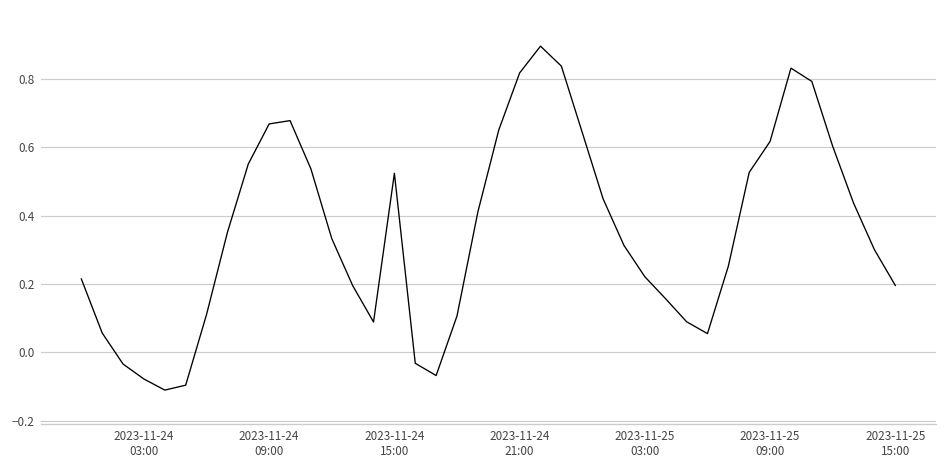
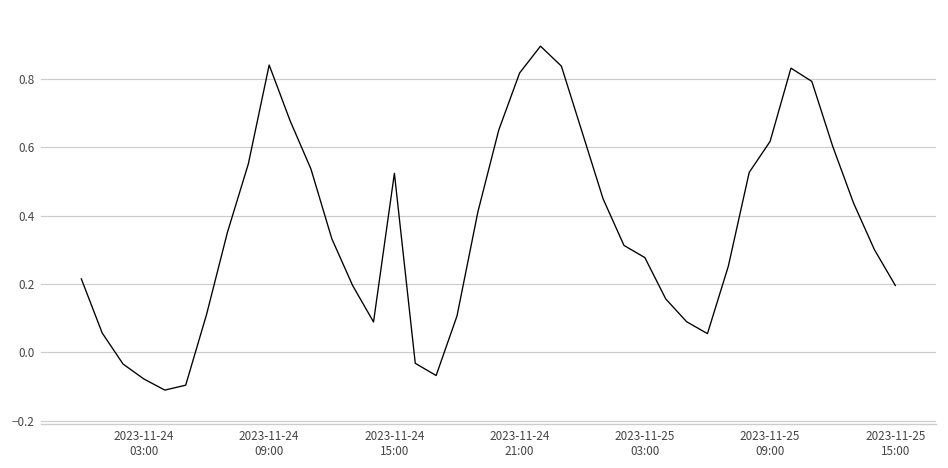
  {
    "2023-11-24 03:00": -0.08,
-   "2023-11-24 09:00": 0.67,
+   "2023-11-24 09:00": 0.84,
    "2023-11-24 15:00": 0.52,
    "2023-11-24 21:00": 0.82,
-   "2023-11-25 03:00": 0.22,
+   "2023-11-25 03:00": 0.28,
    "2023-11-25 09:00": 0.62,
    "2023-11-25 15:00": 0.20
  }
